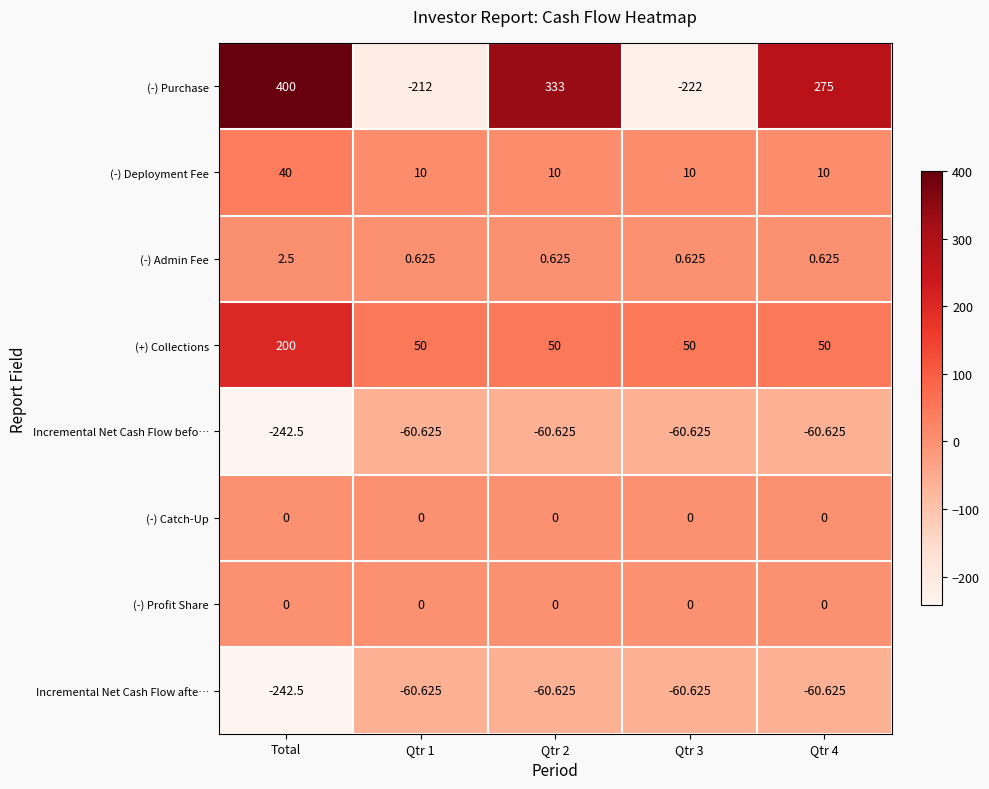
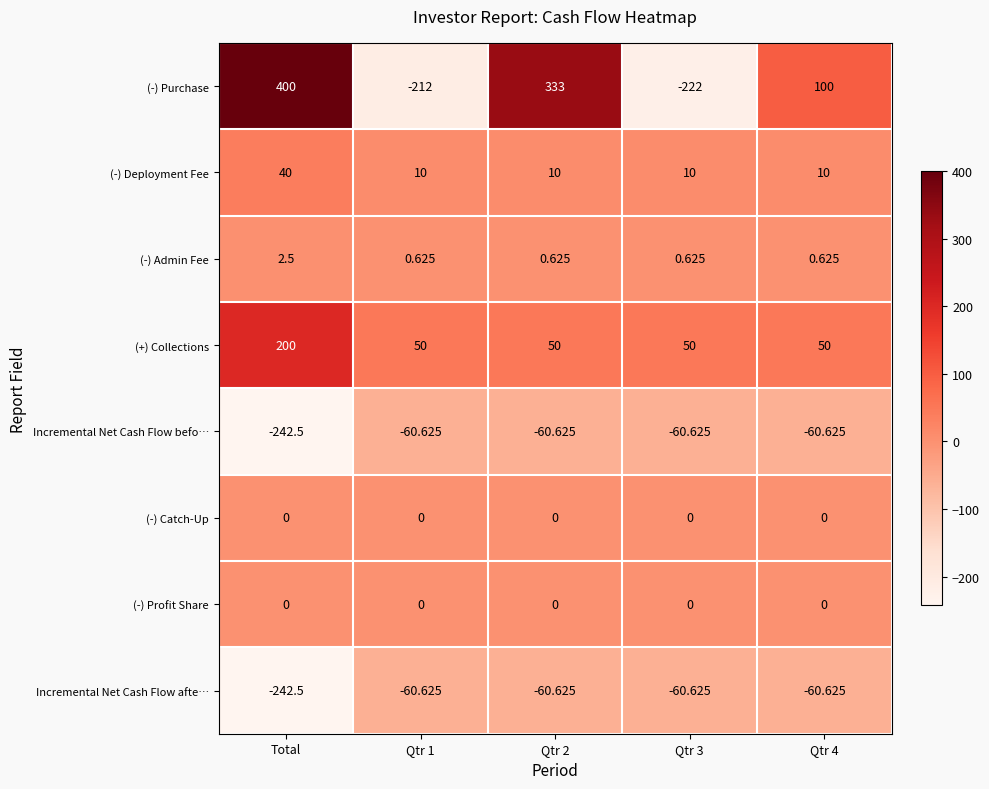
  {
    "(-) Purchase": {
      "Total": 400,
      "Qtr 1": -212,
      "Qtr 2": 333,
      "Qtr 3": -222,
-     "Qtr 4": 275
+     "Qtr 4": 100
    },
    "(-) Deployment Fee": {
      "Total": 40,
      "Qtr 1": 10,
      "Qtr 2": 10,
      "Qtr 3": 10,
      "Qtr 4": 10
    },
    "(-) Admin Fee": {
      "Total": 2.5,
      "Qtr 1": 0.625,
      "Qtr 2": 0.625,
      "Qtr 3": 0.625,
      "Qtr 4": 0.625
    },
    "(+) Collections": {
      "Total": 200,
      "Qtr 1": 50,
      "Qtr 2": 50,
      "Qtr 3": 50,
      "Qtr 4": 50
    },
    "Incremental Net Cash Flow befo…": {
      "Total": -242.5,
      "Qtr 1": -60.625,
      "Qtr 2": -60.625,
      "Qtr 3": -60.625,
      "Qtr 4": -60.625
    },
    "(-) Catch-Up": {
      "Total": 0,
      "Qtr 1": 0,
      "Qtr 2": 0,
      "Qtr 3": 0,
      "Qtr 4": 0
    },
    "(-) Profit Share": {
      "Total": 0,
      "Qtr 1": 0,
      "Qtr 2": 0,
      "Qtr 3": 0,
      "Qtr 4": 0
    },
    "Incremental Net Cash Flow afte…": {
      "Total": -242.5,
      "Qtr 1": -60.625,
      "Qtr 2": -60.625,
      "Qtr 3": -60.625,
      "Qtr 4": -60.625
    }
  }
